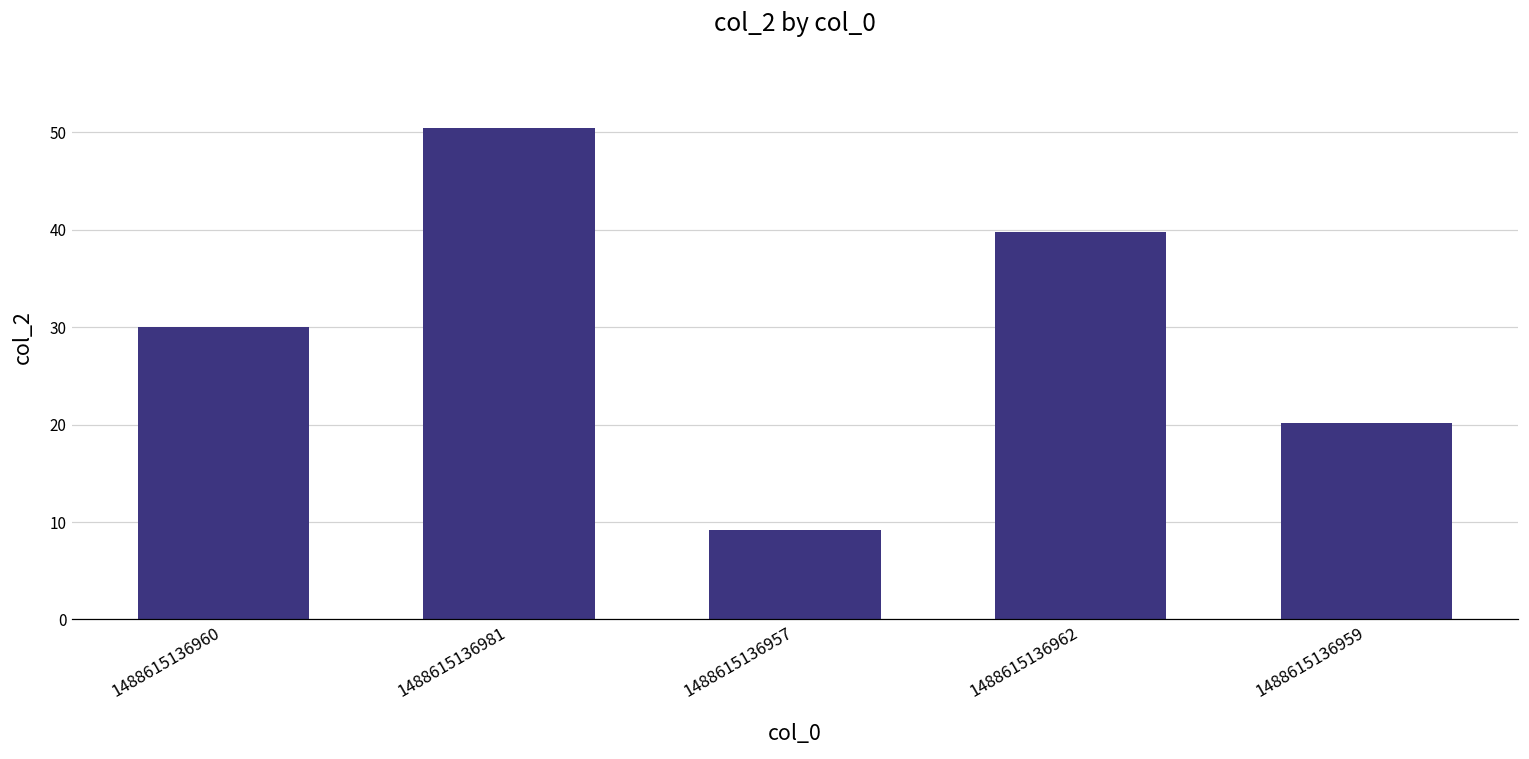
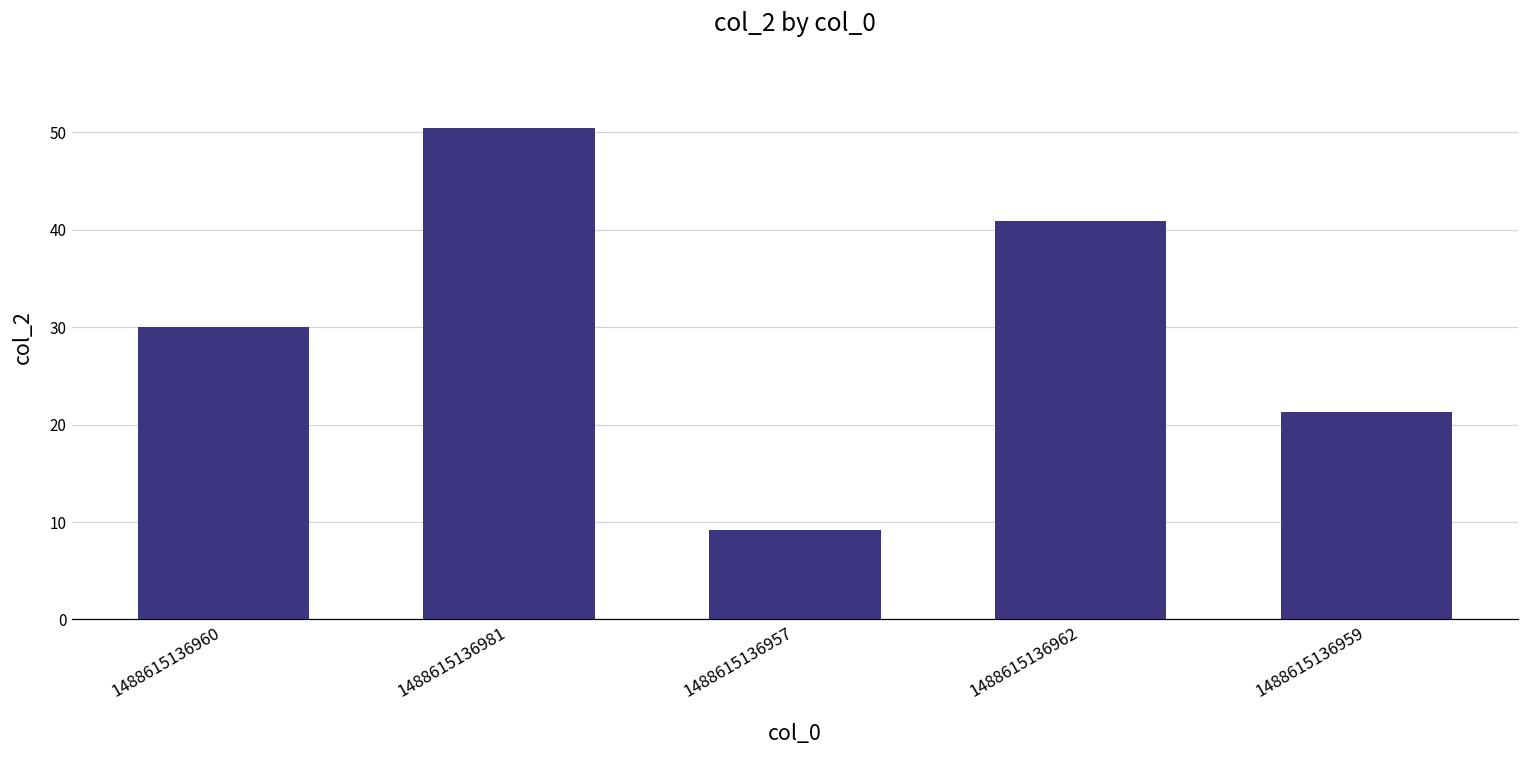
  {
    "1488615136960": 30,
    "1488615136981": 51,
    "1488615136957": 9,
-   "1488615136962": 40,
-   "1488615136959": 20
+   "1488615136962": 41,
+   "1488615136959": 21
  }
